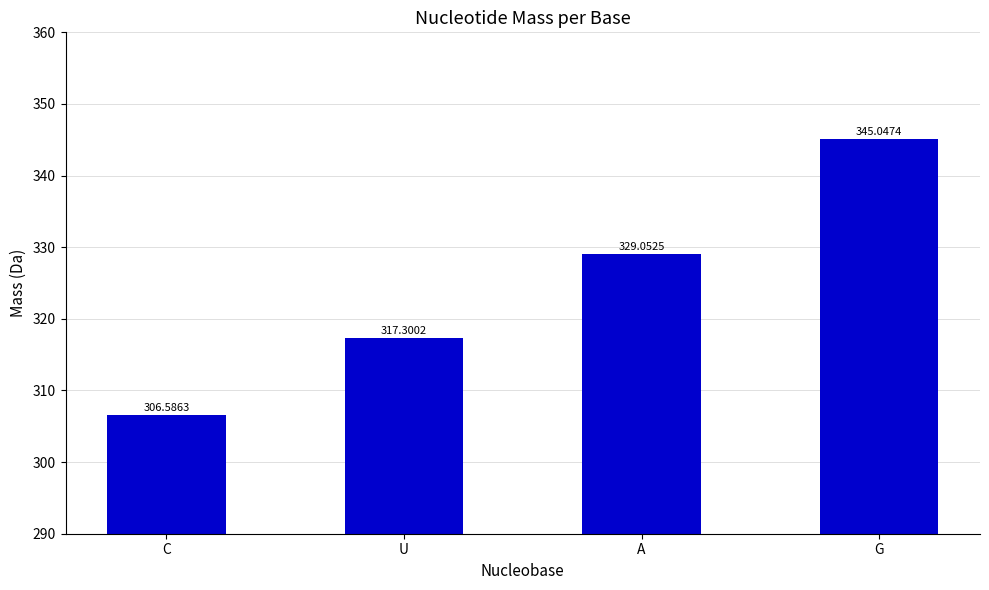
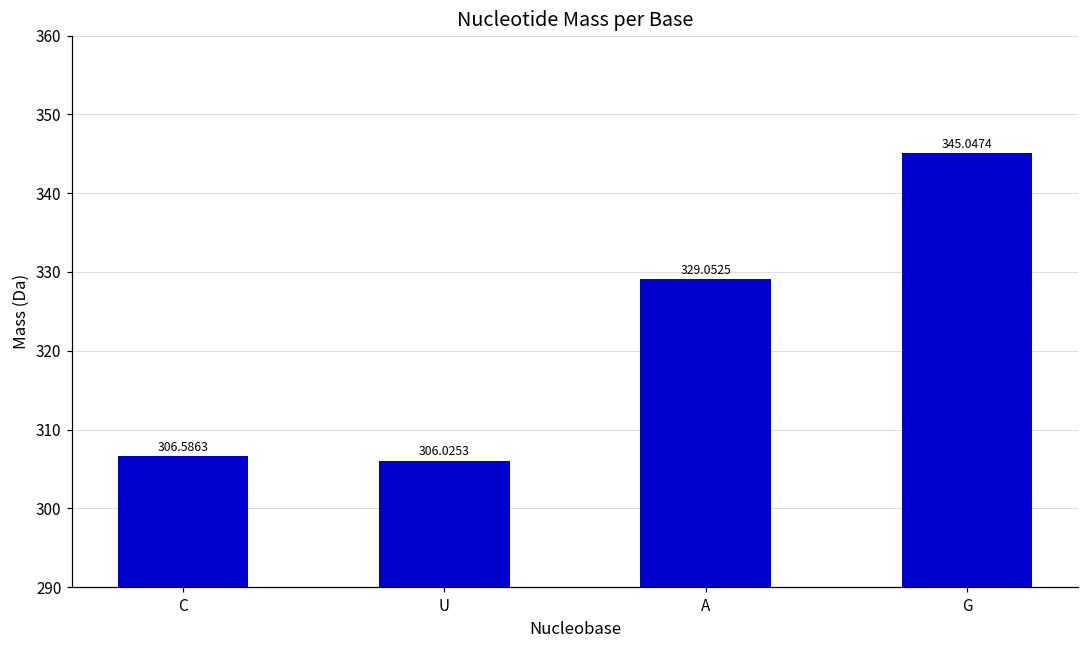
  {
    "C": 306.5863,
-   "U": 317.3002,
+   "U": 306.0253,
    "A": 329.0525,
    "G": 345.0474
  }
